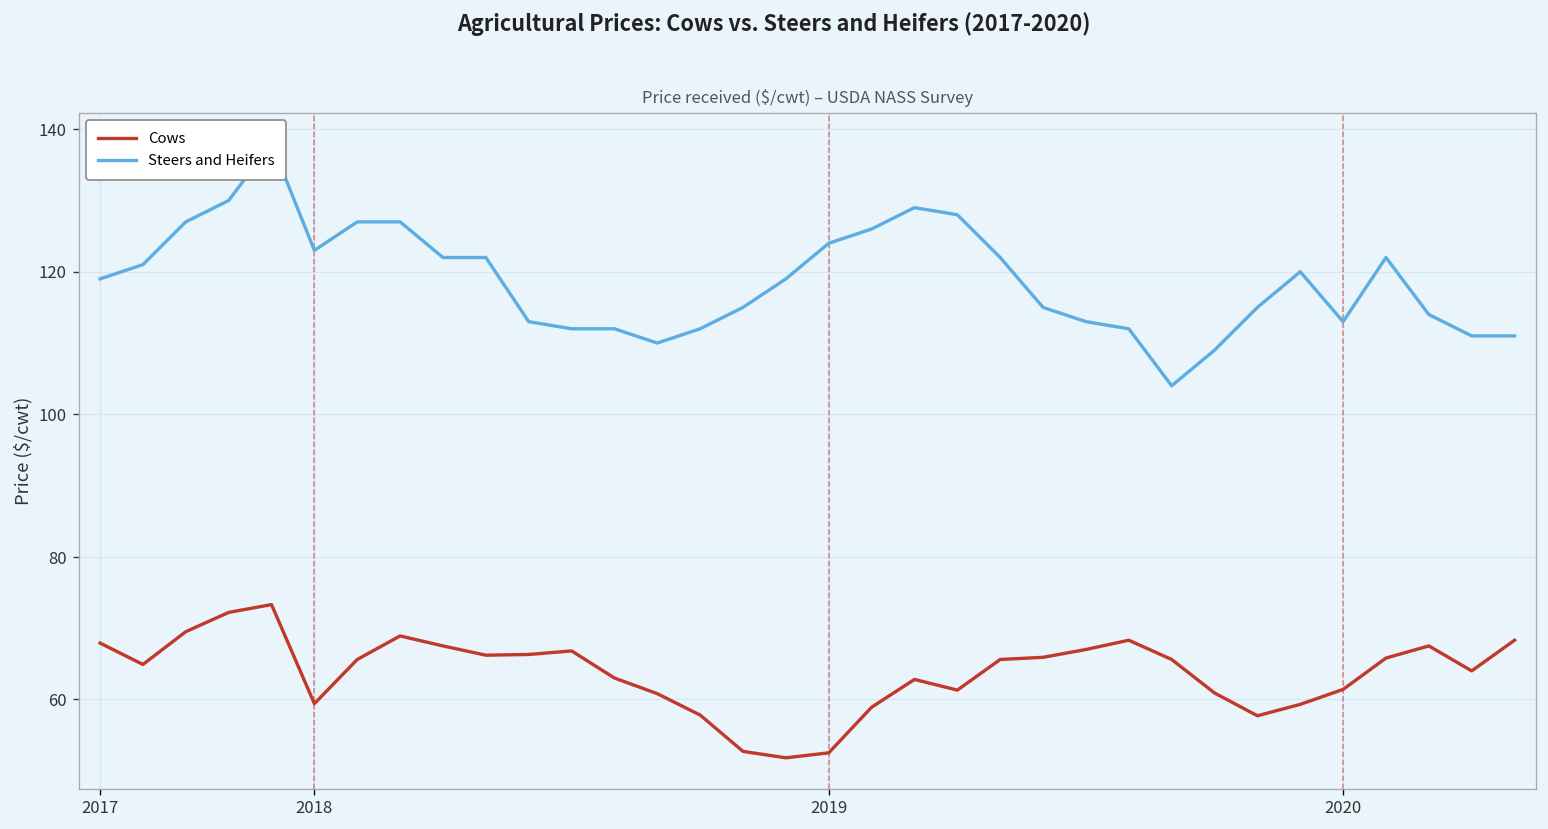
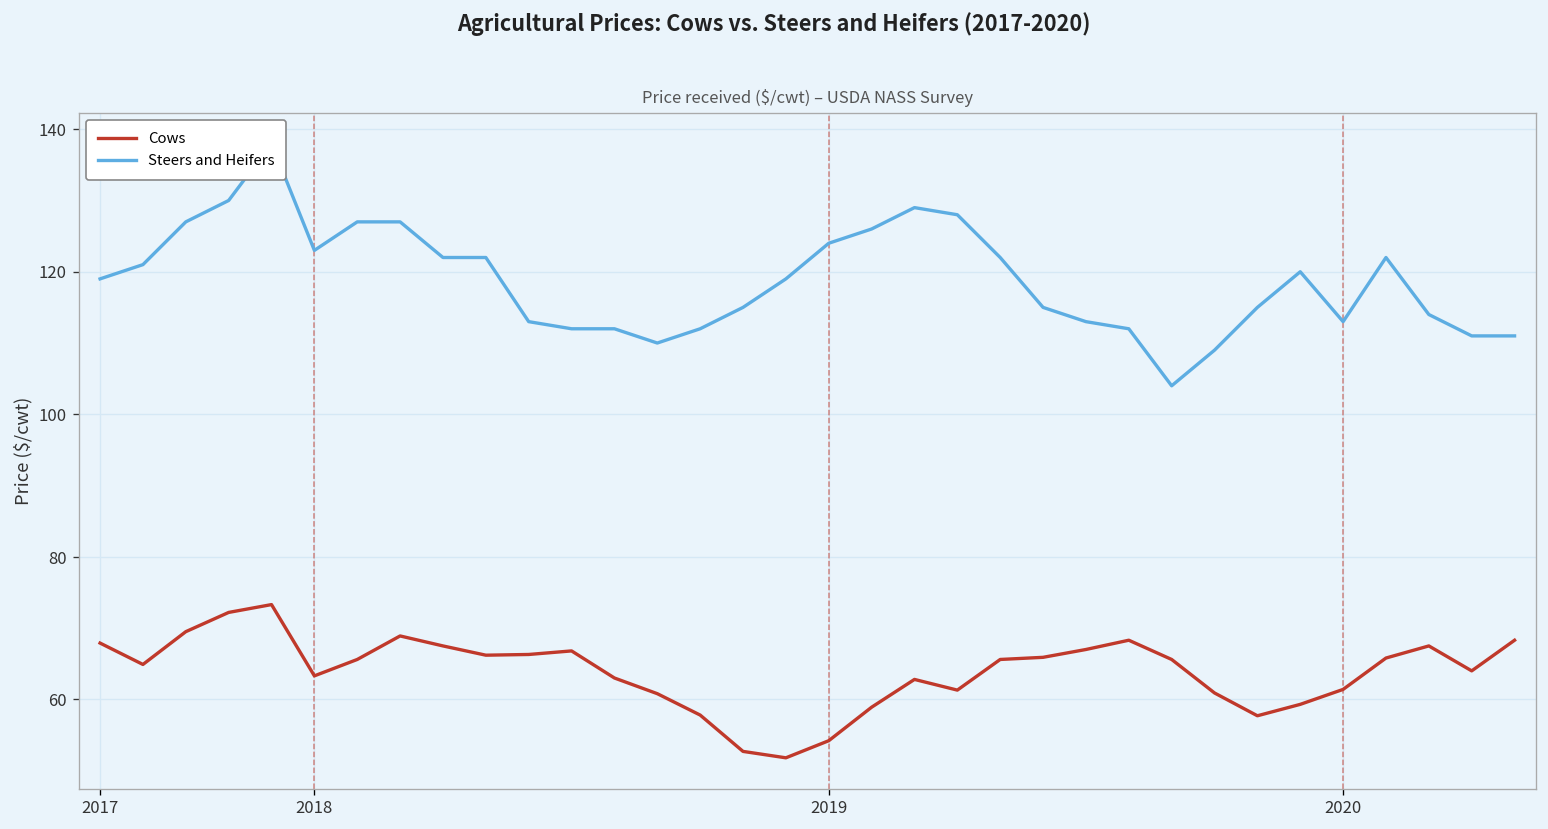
  {
    "Cows": {
      "2017": 68,
-     "2018": 59,
-     "2019": 53,
+     "2018": 63,
+     "2019": 54,
      "2020": 61
    },
    "Steers and Heifers": {
      "2017": 119,
      "2018": 123,
      "2019": 124,
      "2020": 113
    }
  }
